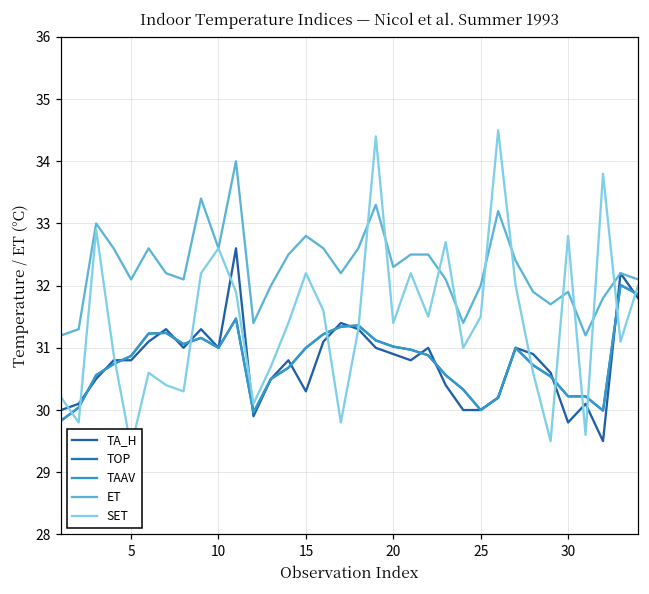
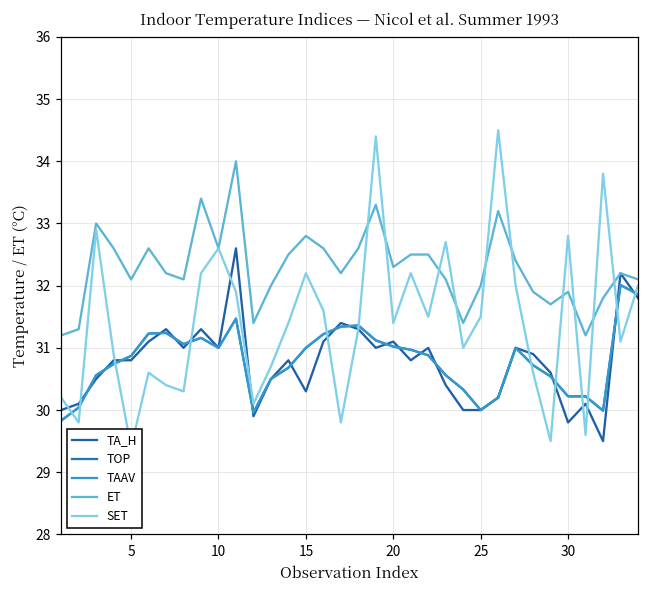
  {
    "TA_H": {
      "5": 30.8,
      "15": 30.3,
-     "20": 30.9,
+     "20": 31.1,
      "30": 29.8
    }
  }
